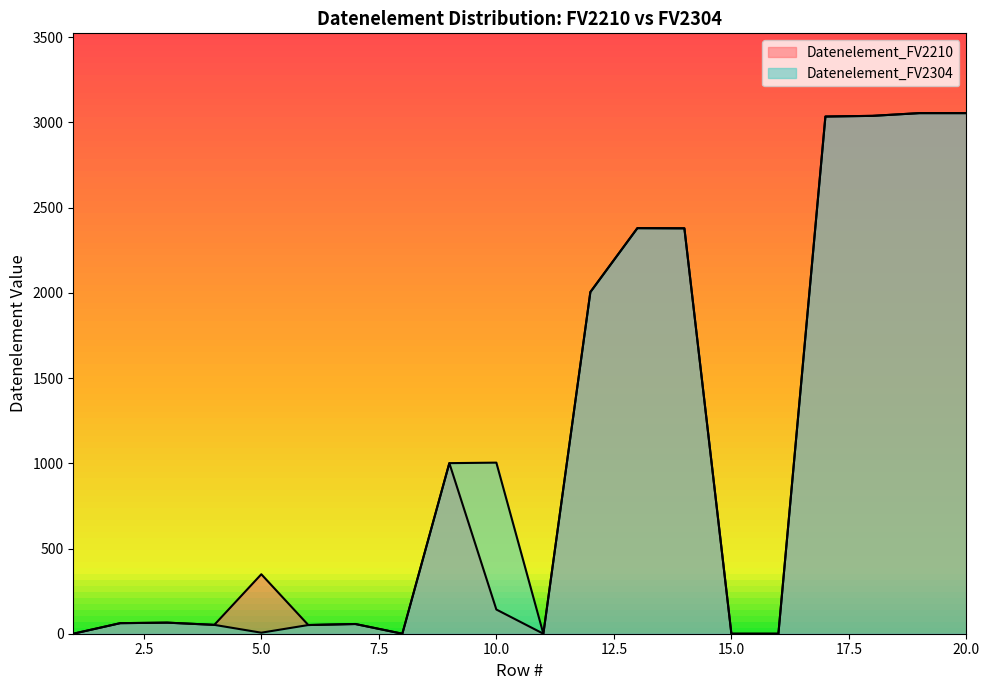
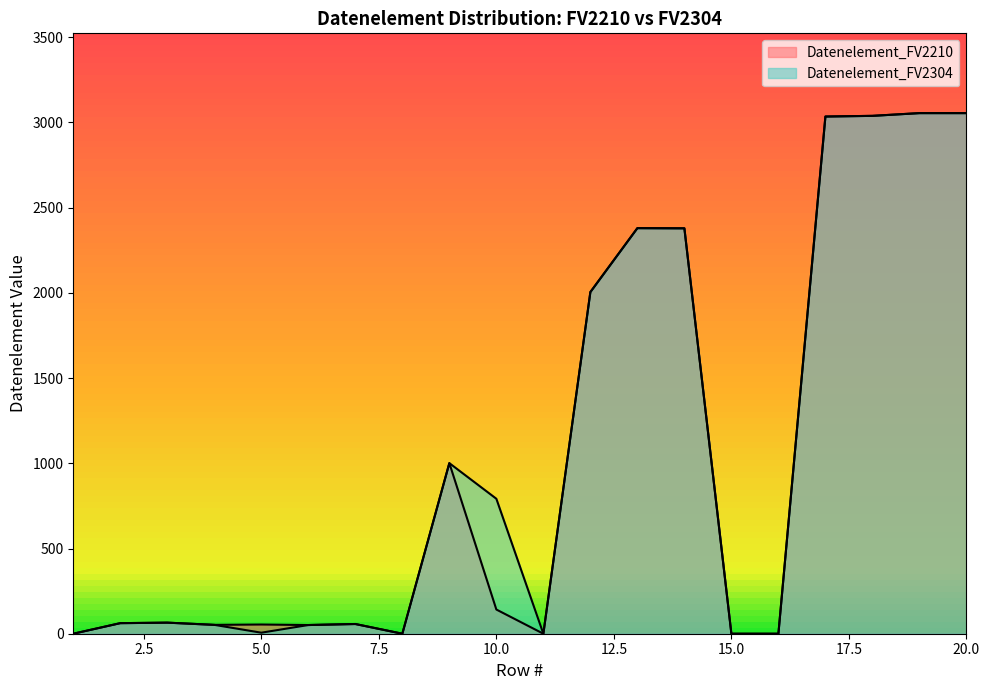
  {
    "Datenelement_FV2210": {
-     "5.0": 350,
+     "5.0": 50,
      "10.0": 140
    },
    "Datenelement_FV2304": {
      "5.0": 10,
-     "10.0": 1000
+     "10.0": 790
    }
  }
